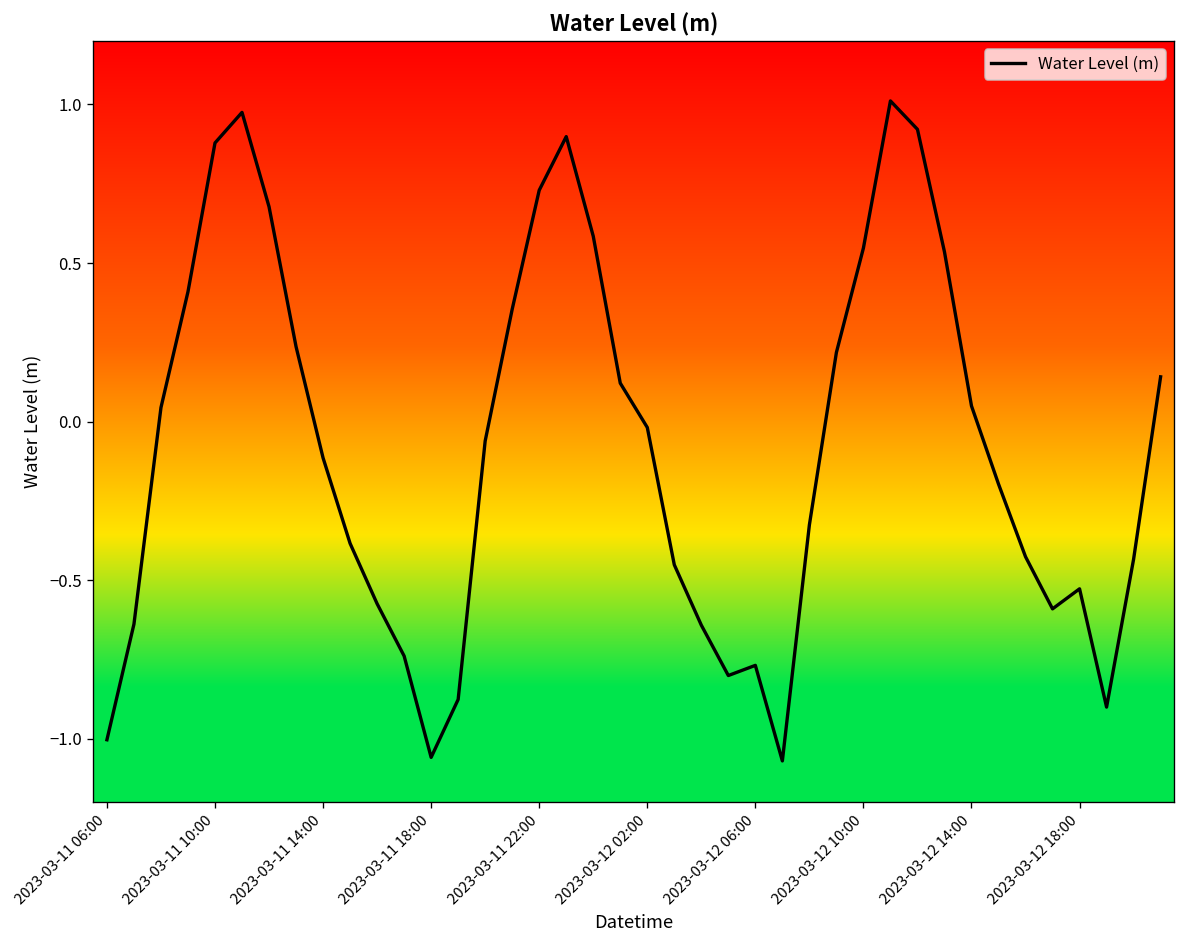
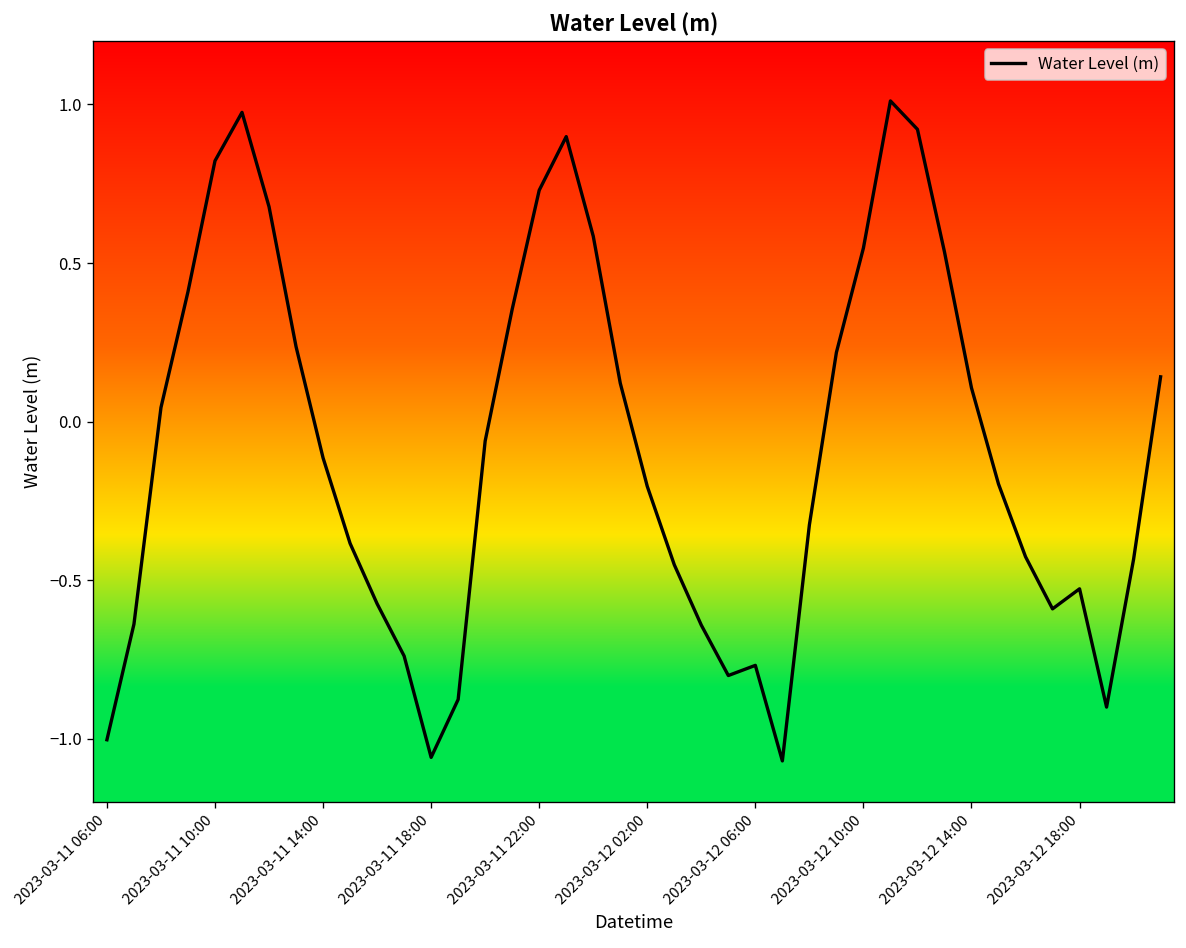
  {
    "2023-03-11 06:00": -1.00,
-   "2023-03-11 10:00": 0.88,
+   "2023-03-11 10:00": 0.82,
    "2023-03-11 14:00": -0.11,
    "2023-03-11 18:00": -1.06,
    "2023-03-11 22:00": 0.73,
-   "2023-03-12 02:00": -0.02,
+   "2023-03-12 02:00": -0.20,
    "2023-03-12 06:00": -0.77,
    "2023-03-12 10:00": 0.55,
-   "2023-03-12 14:00": 0.05,
+   "2023-03-12 14:00": 0.11,
    "2023-03-12 18:00": -0.53
  }
